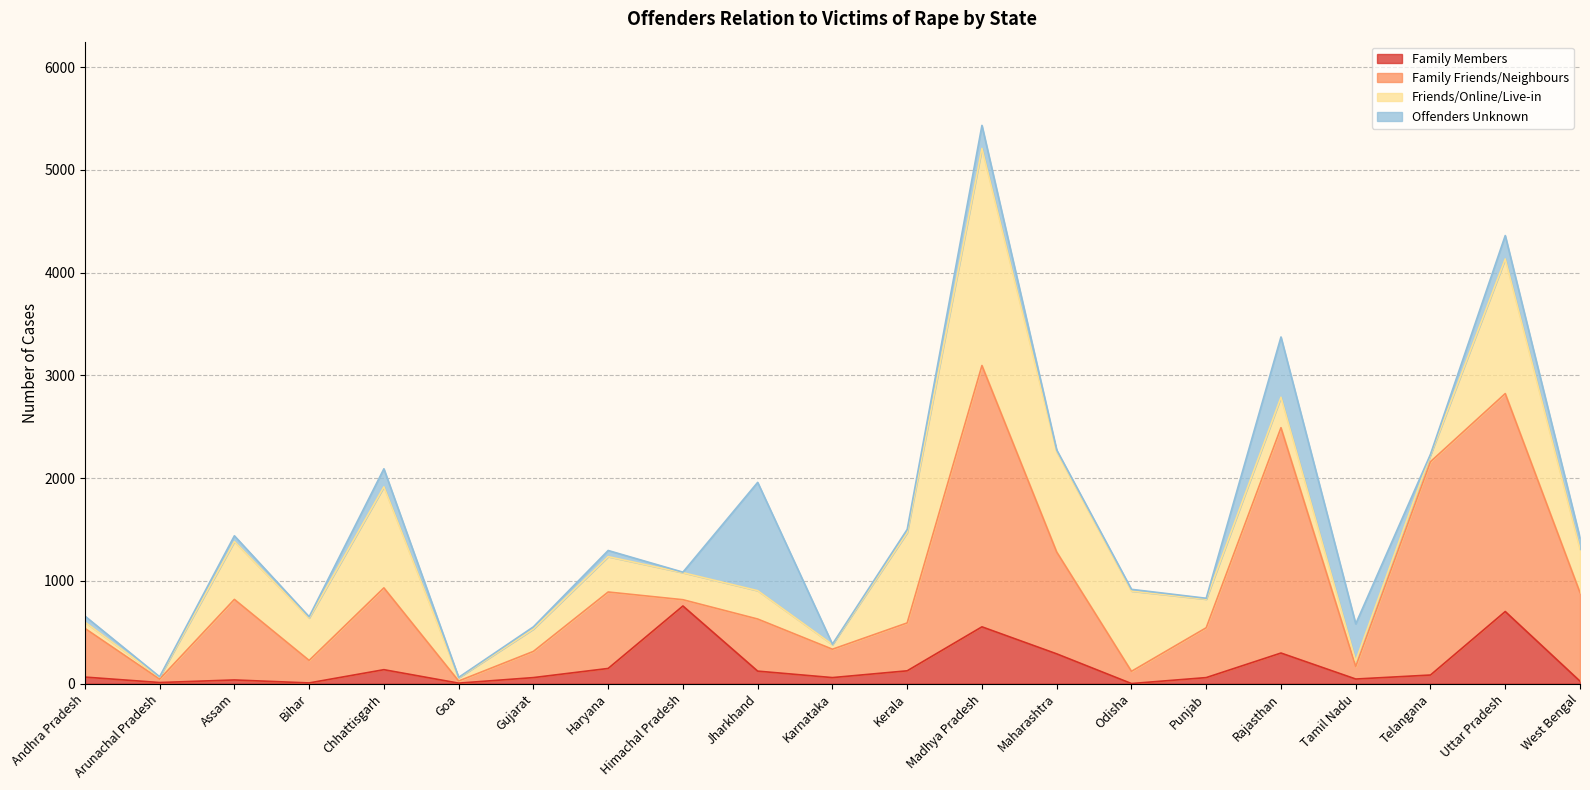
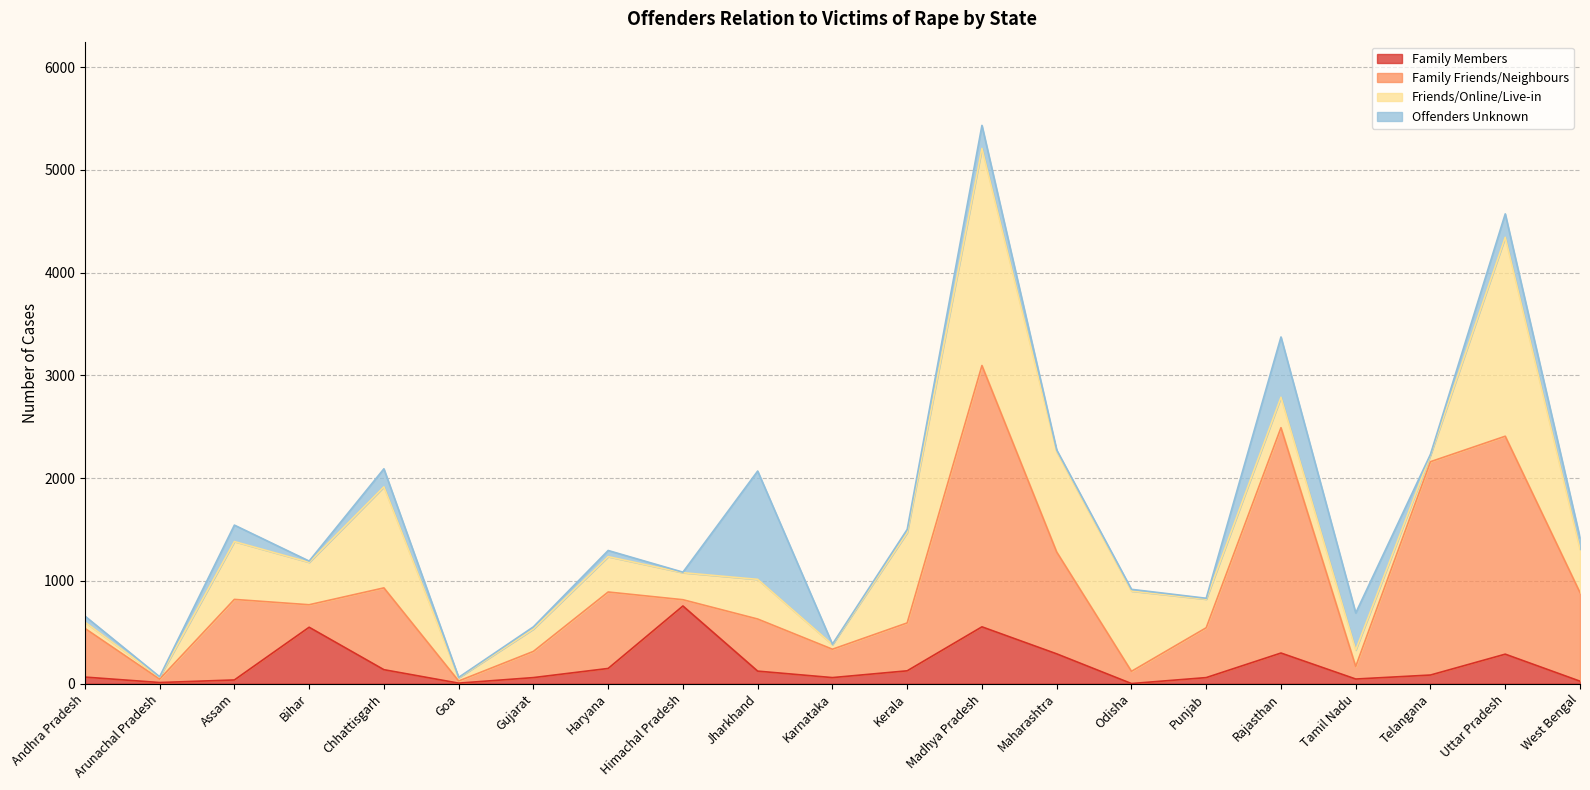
  {
    "Family Members": {
      "Andhra Pradesh": 60,
      "Arunachal Pradesh": 10,
      "Assam": 40,
-     "Bihar": 10,
+     "Bihar": 550,
      "Chhattisgarh": 140,
      "Gujarat": 60,
      "Haryana": 150,
      "Himachal Pradesh": 760,
      "Jharkhand": 120,
      "Karnataka": 60,
      "Kerala": 130,
      "Madhya Pradesh": 550,
      "Maharashtra": 290,
      "Odisha": 0,
      "Punjab": 60,
      "Rajasthan": 300,
      "Tamil Nadu": 50,
      "Telangana": 80,
-     "Uttar Pradesh": 700,
+     "Uttar Pradesh": 290,
      "West Bengal": 20
    },
    "Family Friends/Neighbours": {
      "Andhra Pradesh": 470,
      "Assam": 780,
      "Bihar": 220,
      "Chhattisgarh": 800,
      "Gujarat": 260,
      "Haryana": 740,
      "Himachal Pradesh": 60,
      "Jharkhand": 510,
      "Karnataka": 280,
      "Kerala": 470,
      "Madhya Pradesh": 2540,
      "Maharashtra": 990,
      "Odisha": 120,
      "Punjab": 490,
      "Rajasthan": 2190,
      "Tamil Nadu": 120,
      "Telangana": 2080,
      "Uttar Pradesh": 2120,
      "West Bengal": 860
    },
    "Friends/Online/Live-in": {
      "Andhra Pradesh": 60,
      "Assam": 560,
      "Chhattisgarh": 980,
      "Haryana": 340,
-     "Jharkhand": 280,
+     "Jharkhand": 390,
      "Kerala": 880,
      "Madhya Pradesh": 2110,
      "Rajasthan": 300,
-     "Tamil Nadu": 50,
-     "Uttar Pradesh": 1310,
+     "Tamil Nadu": 160,
+     "Uttar Pradesh": 1940,
      "West Bengal": 420
    },
    "Offenders Unknown": {
      "Andhra Pradesh": 60,
-     "Assam": 60,
+     "Assam": 160,
      "Chhattisgarh": 180,
      "Haryana": 60,
      "Jharkhand": 1050,
      "Kerala": 30,
      "Madhya Pradesh": 220,
      "Rajasthan": 590,
      "Tamil Nadu": 360,
      "Uttar Pradesh": 230,
      "West Bengal": 110
    }
  }
